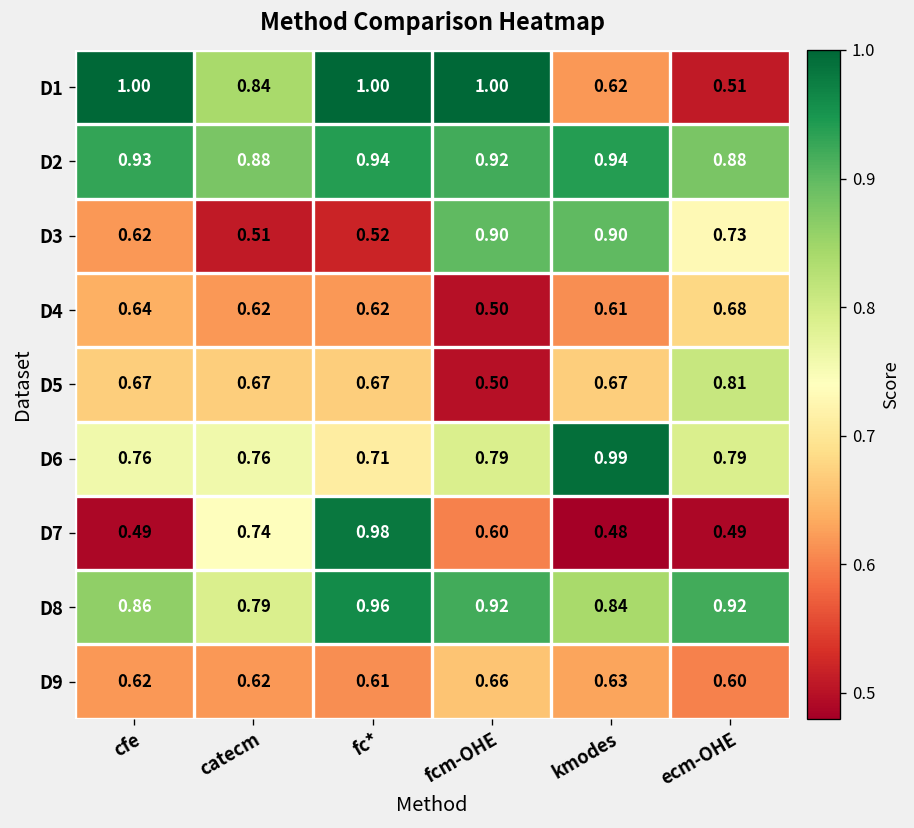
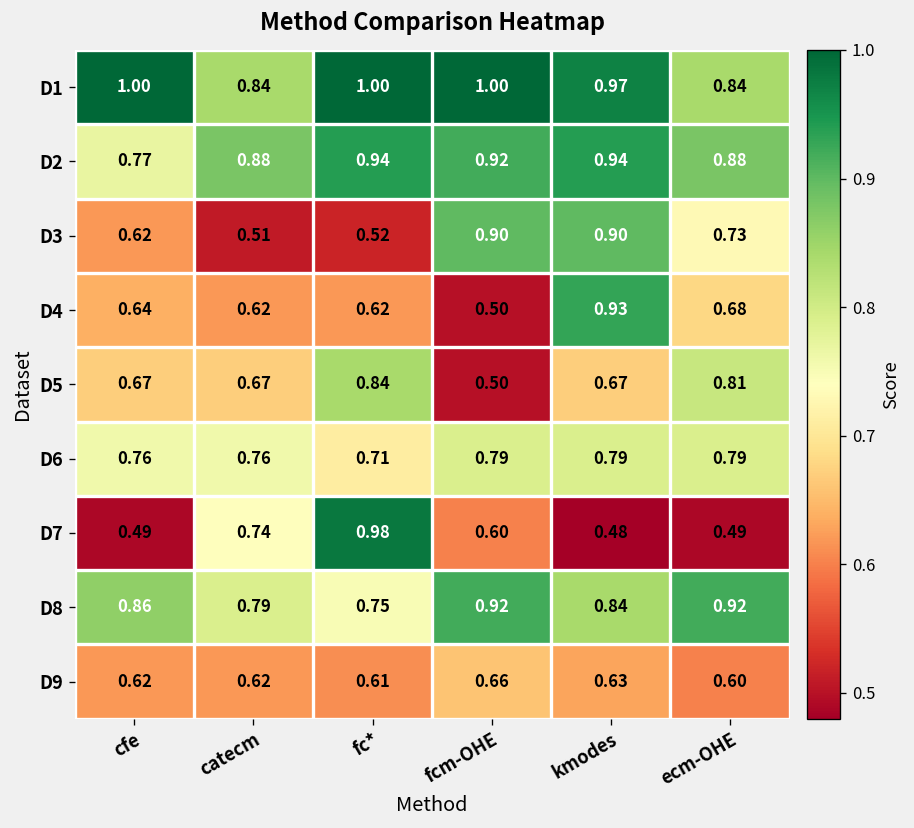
  {
    "D1": {
      "cfe": 1.00,
      "catecm": 0.84,
      "fc*": 1.00,
      "fcm-OHE": 1.00,
-     "kmodes": 0.62,
-     "ecm-OHE": 0.51
+     "kmodes": 0.97,
+     "ecm-OHE": 0.84
    },
    "D2": {
-     "cfe": 0.93,
+     "cfe": 0.77,
      "catecm": 0.88,
      "fc*": 0.94,
      "fcm-OHE": 0.92,
      "kmodes": 0.94,
      "ecm-OHE": 0.88
    },
    "D3": {
      "cfe": 0.62,
      "catecm": 0.51,
      "fc*": 0.52,
      "fcm-OHE": 0.90,
      "kmodes": 0.90,
      "ecm-OHE": 0.73
    },
    "D4": {
      "cfe": 0.64,
      "catecm": 0.62,
      "fc*": 0.62,
      "fcm-OHE": 0.50,
-     "kmodes": 0.61,
+     "kmodes": 0.93,
      "ecm-OHE": 0.68
    },
    "D5": {
      "cfe": 0.67,
      "catecm": 0.67,
-     "fc*": 0.67,
+     "fc*": 0.84,
      "fcm-OHE": 0.50,
      "kmodes": 0.67,
      "ecm-OHE": 0.81
    },
    "D6": {
      "cfe": 0.76,
      "catecm": 0.76,
      "fc*": 0.71,
      "fcm-OHE": 0.79,
-     "kmodes": 0.99,
+     "kmodes": 0.79,
      "ecm-OHE": 0.79
    },
    "D7": {
      "cfe": 0.49,
      "catecm": 0.74,
      "fc*": 0.98,
      "fcm-OHE": 0.60,
      "kmodes": 0.48,
      "ecm-OHE": 0.49
    },
    "D8": {
      "cfe": 0.86,
      "catecm": 0.79,
-     "fc*": 0.96,
+     "fc*": 0.75,
      "fcm-OHE": 0.92,
      "kmodes": 0.84,
      "ecm-OHE": 0.92
    },
    "D9": {
      "cfe": 0.62,
      "catecm": 0.62,
      "fc*": 0.61,
      "fcm-OHE": 0.66,
      "kmodes": 0.63,
      "ecm-OHE": 0.60
    }
  }
